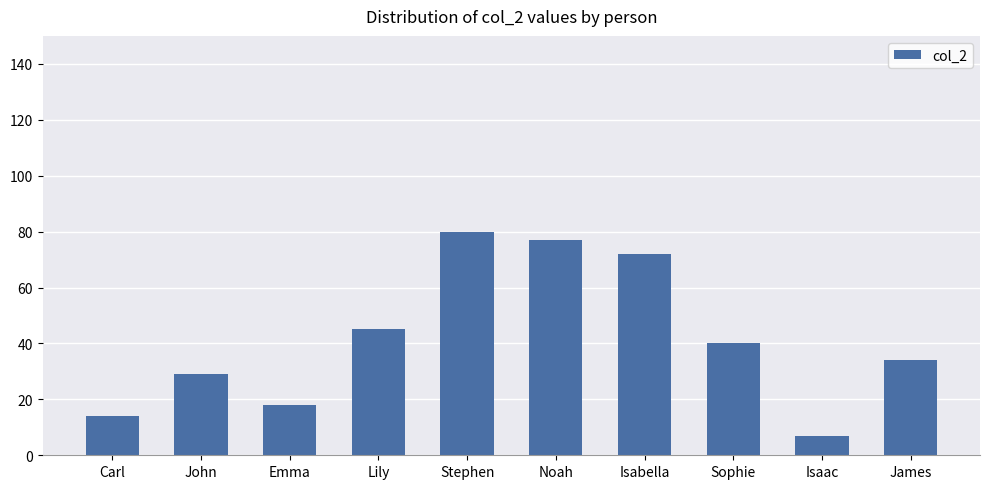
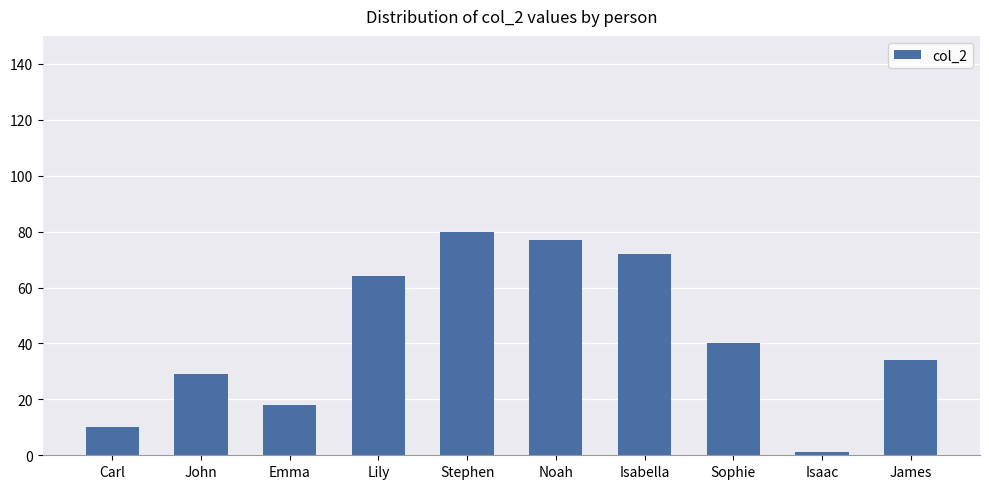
  {
-   "Carl": 14,
+   "Carl": 10,
    "John": 29,
    "Emma": 18,
-   "Lily": 45,
+   "Lily": 64,
    "Stephen": 80,
    "Noah": 77,
    "Isabella": 72,
    "Sophie": 40,
-   "Isaac": 7,
+   "Isaac": 1,
    "James": 34
  }
